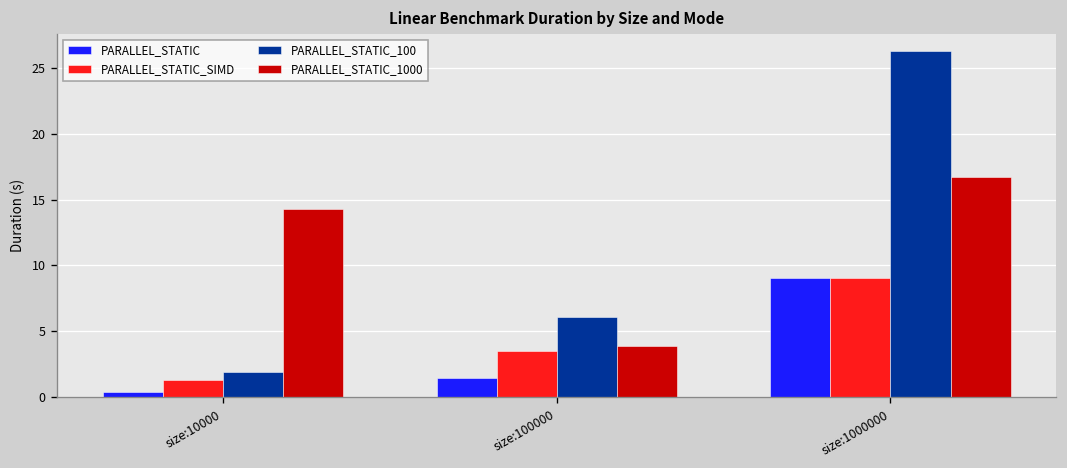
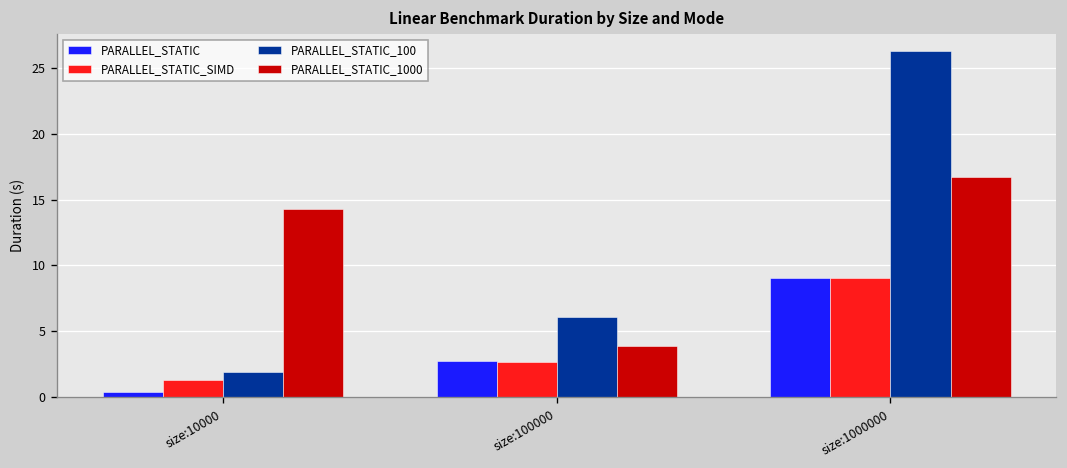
  {
    "PARALLEL_STATIC": {
      "size:10000": 0.4,
-     "size:100000": 1.4,
+     "size:100000": 2.7,
      "size:1000000": 9.0
    },
    "PARALLEL_STATIC_SIMD": {
      "size:10000": 1.3,
-     "size:100000": 3.5,
+     "size:100000": 2.7,
      "size:1000000": 9.0
    },
    "PARALLEL_STATIC_100": {
      "size:10000": 1.9,
      "size:100000": 6.1,
      "size:1000000": 26.3
    },
    "PARALLEL_STATIC_1000": {
      "size:10000": 14.3,
      "size:100000": 3.8,
      "size:1000000": 16.7
    }
  }
